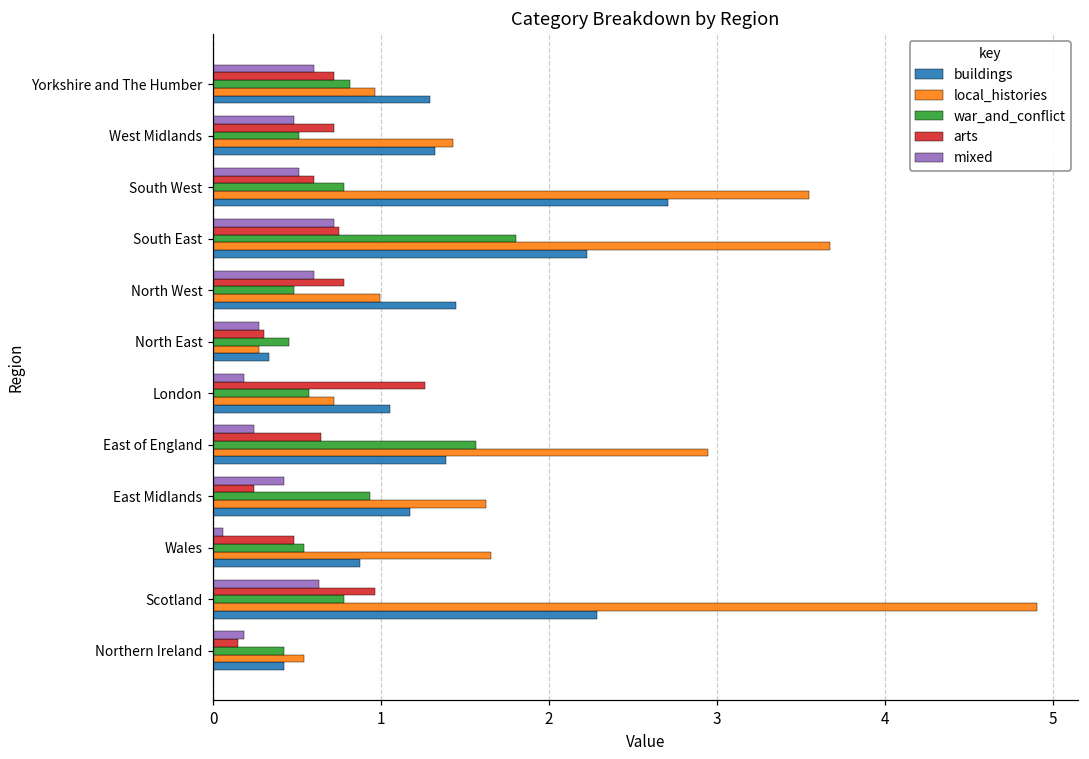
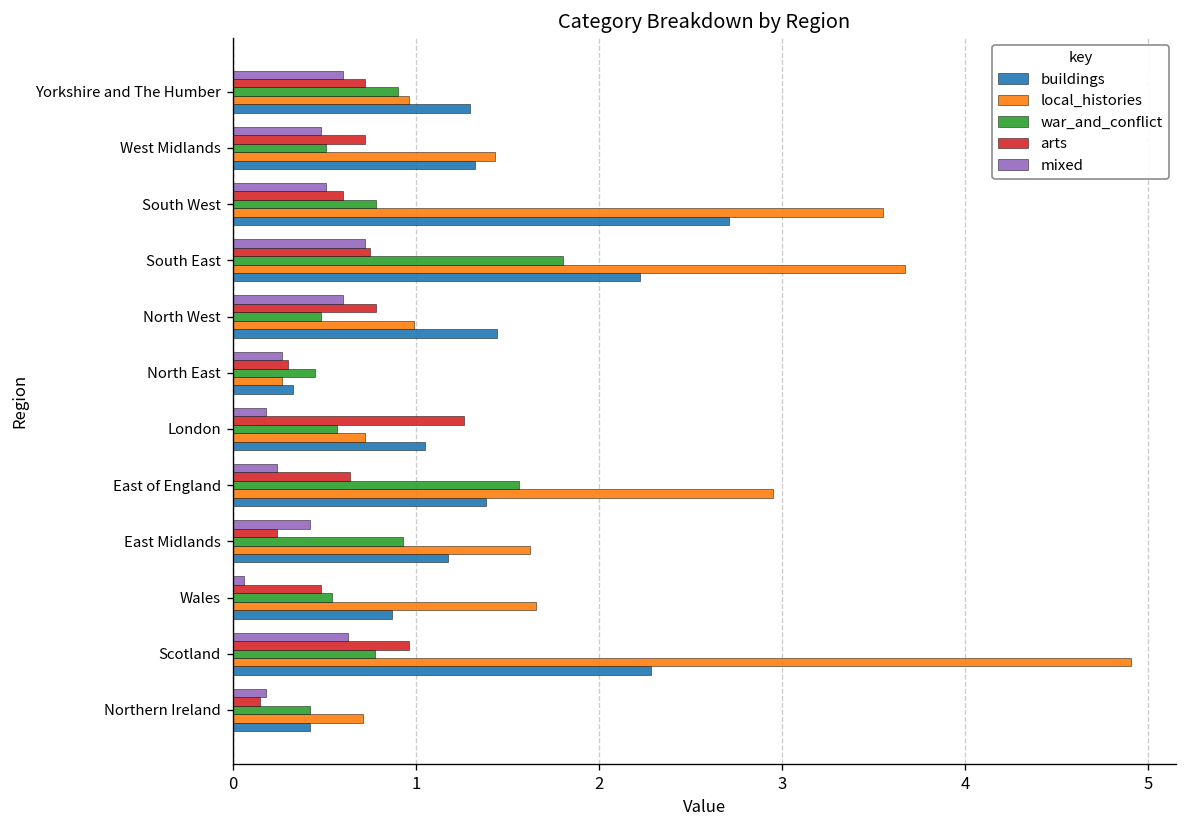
  {
    "buildings": {
      "Yorkshire and The Humber": 1.29,
      "West Midlands": 1.32,
      "South West": 2.71,
      "South East": 2.23,
      "North West": 1.44,
      "North East": 0.33,
      "London": 1.05,
      "East of England": 1.38,
      "East Midlands": 1.17,
      "Wales": 0.87,
      "Scotland": 2.29,
      "Northern Ireland": 0.42
    },
    "local_histories": {
      "Yorkshire and The Humber": 0.96,
      "West Midlands": 1.43,
      "South West": 3.55,
      "South East": 3.67,
      "North West": 0.99,
      "North East": 0.27,
      "London": 0.72,
      "East of England": 2.95,
      "East Midlands": 1.63,
      "Wales": 1.66,
      "Scotland": 4.91,
-     "Northern Ireland": 0.54
+     "Northern Ireland": 0.71
    },
    "war_and_conflict": {
-     "Yorkshire and The Humber": 0.81,
+     "Yorkshire and The Humber": 0.90,
      "West Midlands": 0.51,
      "South West": 0.78,
      "South East": 1.81,
      "North West": 0.48,
      "North East": 0.45,
      "London": 0.57,
      "East of England": 1.57,
      "East Midlands": 0.93,
      "Wales": 0.54,
      "Scotland": 0.78,
      "Northern Ireland": 0.42
    },
    "arts": {
      "Yorkshire and The Humber": 0.72,
      "West Midlands": 0.72,
      "South West": 0.60,
      "South East": 0.75,
      "North West": 0.78,
      "North East": 0.30,
      "London": 1.26,
      "East of England": 0.64,
      "East Midlands": 0.24,
      "Wales": 0.48,
      "Scotland": 0.96,
      "Northern Ireland": 0.15
    },
    "mixed": {
      "Yorkshire and The Humber": 0.60,
      "West Midlands": 0.48,
      "South West": 0.51,
      "South East": 0.72,
      "North West": 0.60,
      "North East": 0.27,
      "London": 0.18,
      "East of England": 0.24,
      "East Midlands": 0.42,
      "Wales": 0.06,
      "Scotland": 0.63,
      "Northern Ireland": 0.18
    }
  }
